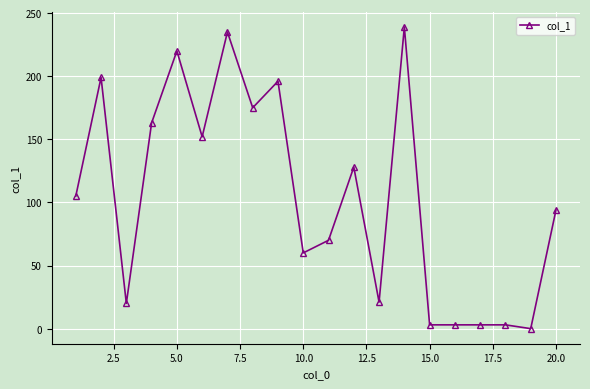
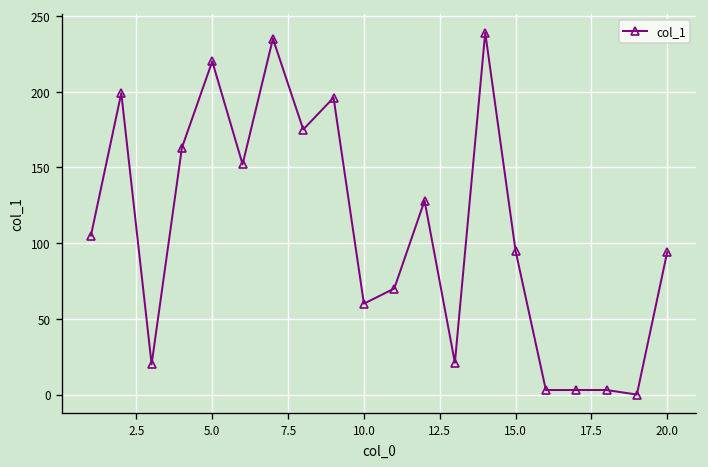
  {
    "5.0": 220,
    "10.0": 60,
-   "15.0": 3,
+   "15.0": 95,
    "20.0": 94
  }
